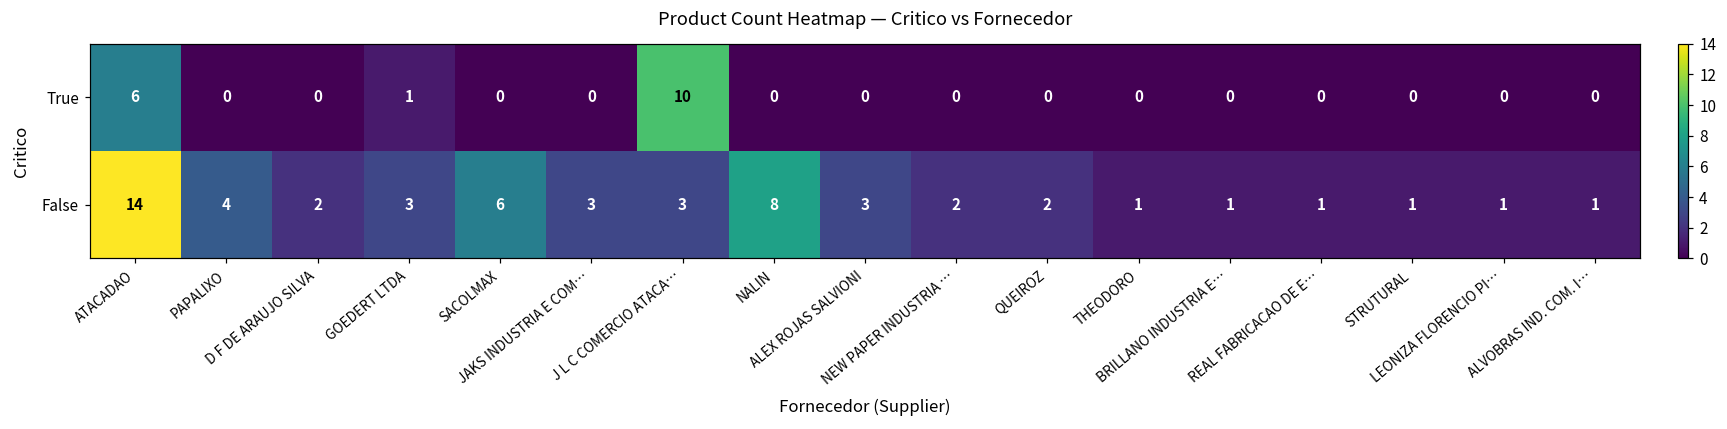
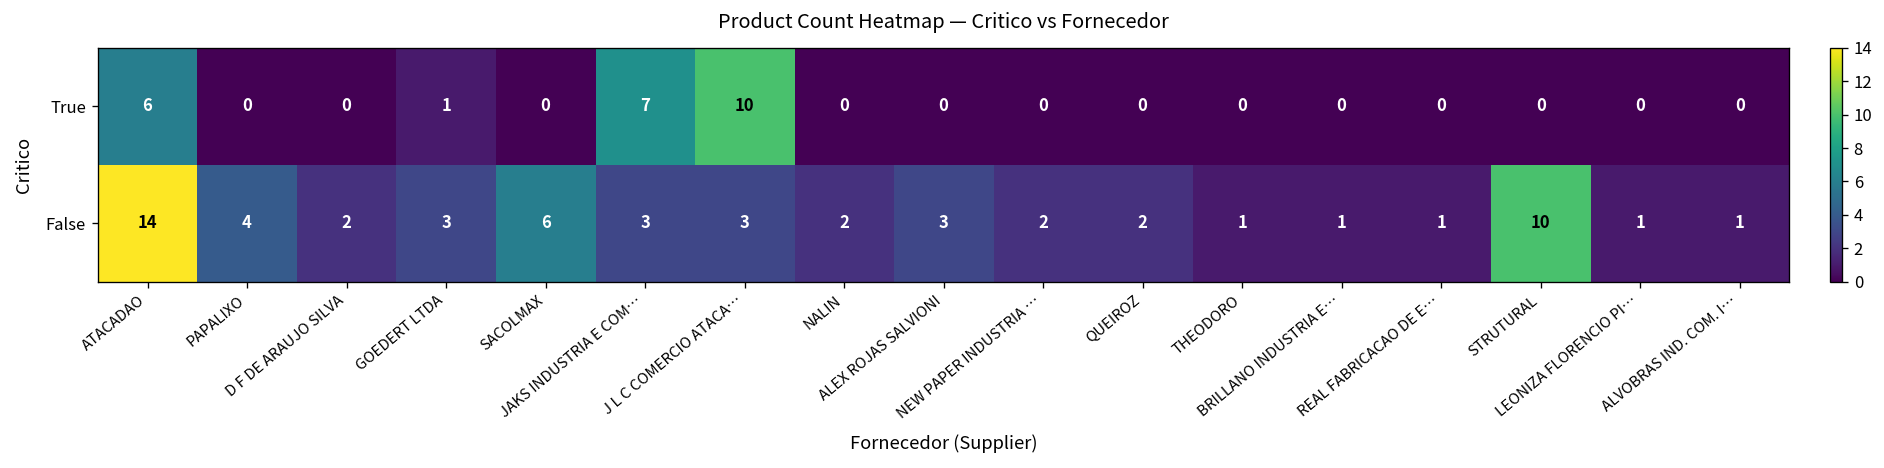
  {
    "True": {
      "ATACADAO": 6,
      "PAPALIXO": 0,
      "D F DE ARAUJO SILVA": 0,
      "GOEDERT LTDA": 1,
      "SACOLMAX": 0,
-     "JAKS INDUSTRIA E COM…": 0,
+     "JAKS INDUSTRIA E COM…": 7,
      "J L C COMERCIO ATACA…": 10,
      "NALIN": 0,
      "ALEX ROJAS SALVIONI": 0,
      "NEW PAPER INDUSTRIA …": 0,
      "QUEIROZ": 0,
      "THEODORO": 0,
      "BRILLANO INDUSTRIA E…": 0,
      "REAL FABRICACAO DE E…": 0,
      "STRUTURAL": 0,
      "LEONIZA FLORENCIO PI…": 0,
      "ALVOBRAS IND. COM. I…": 0
    },
    "False": {
      "ATACADAO": 14,
      "PAPALIXO": 4,
      "D F DE ARAUJO SILVA": 2,
      "GOEDERT LTDA": 3,
      "SACOLMAX": 6,
      "JAKS INDUSTRIA E COM…": 3,
      "J L C COMERCIO ATACA…": 3,
-     "NALIN": 8,
+     "NALIN": 2,
      "ALEX ROJAS SALVIONI": 3,
      "NEW PAPER INDUSTRIA …": 2,
      "QUEIROZ": 2,
      "THEODORO": 1,
      "BRILLANO INDUSTRIA E…": 1,
      "REAL FABRICACAO DE E…": 1,
-     "STRUTURAL": 1,
+     "STRUTURAL": 10,
      "LEONIZA FLORENCIO PI…": 1,
      "ALVOBRAS IND. COM. I…": 1
    }
  }
